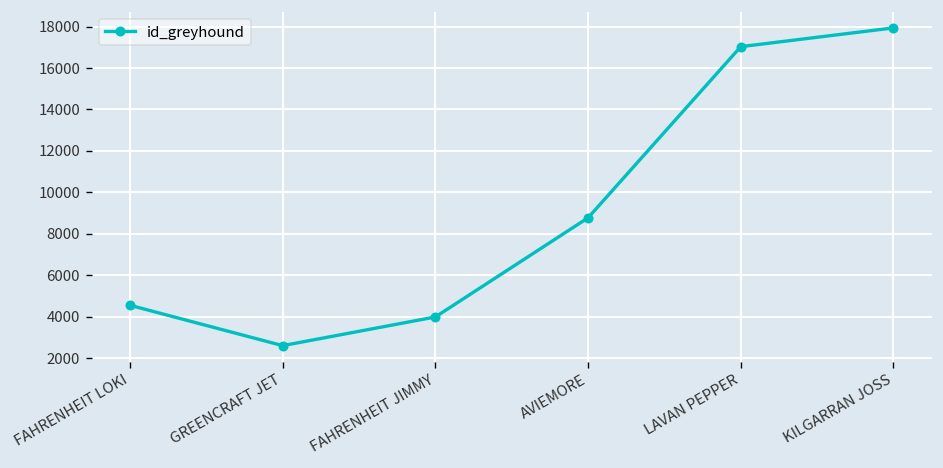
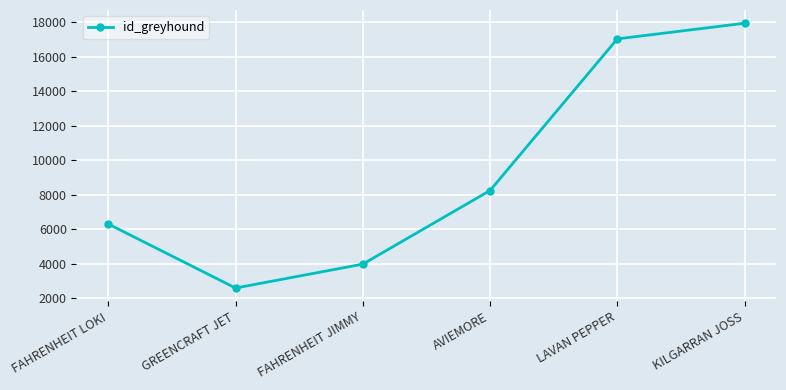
  {
-   "FAHRENHEIT LOKI": 4600,
+   "FAHRENHEIT LOKI": 6300,
    "GREENCRAFT JET": 2600,
    "FAHRENHEIT JIMMY": 4000,
-   "AVIEMORE": 8800,
+   "AVIEMORE": 8300,
    "LAVAN PEPPER": 17000,
    "KILGARRAN JOSS": 17900
  }
